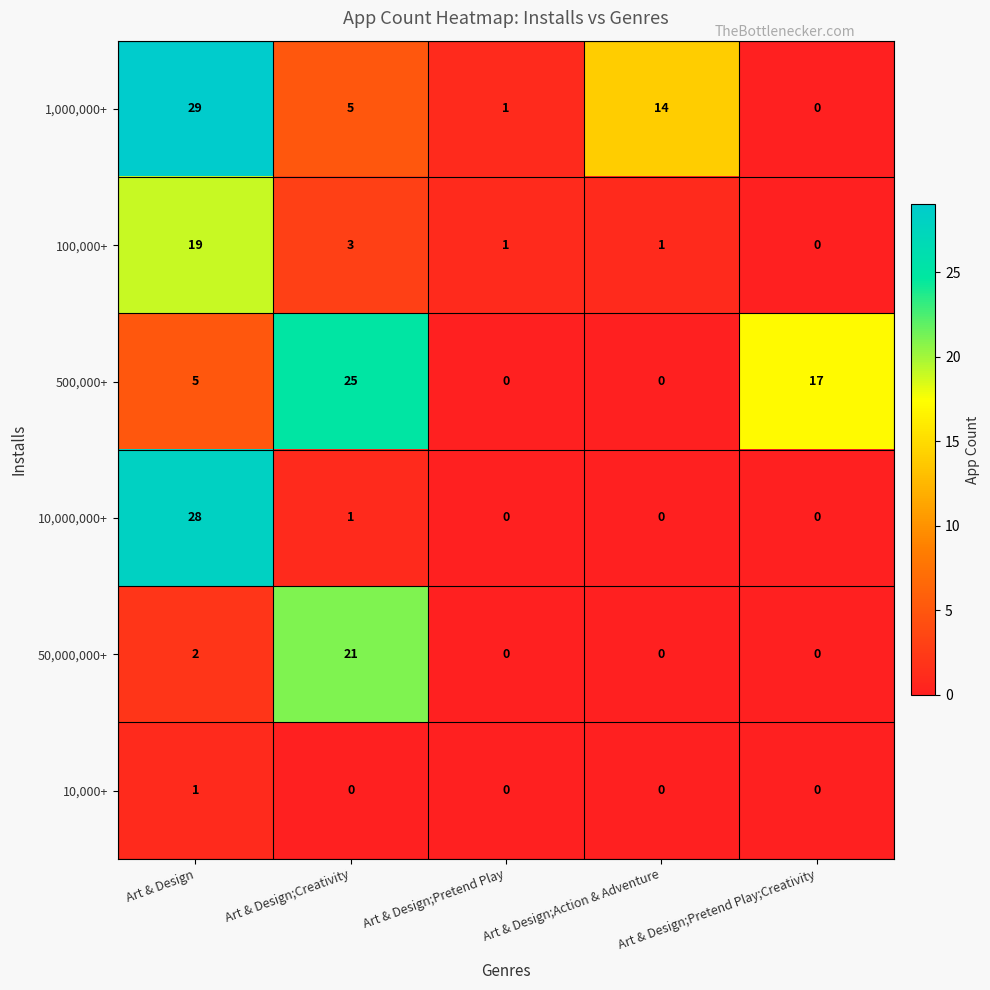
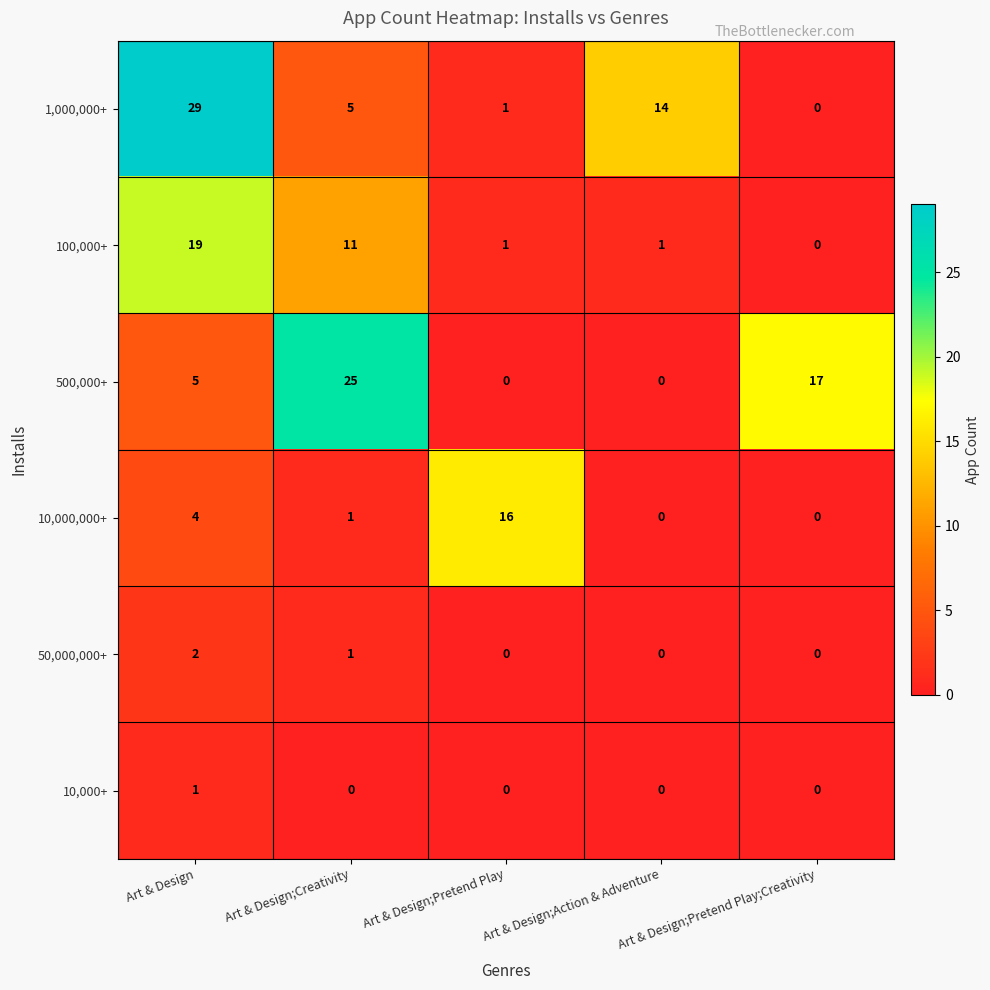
  {
    "1,000,000+": {
      "Art & Design": 29,
      "Art & Design;Creativity": 5,
      "Art & Design;Pretend Play": 1,
      "Art & Design;Action & Adventure": 14,
      "Art & Design;Pretend Play;Creativity": 0
    },
    "100,000+": {
      "Art & Design": 19,
-     "Art & Design;Creativity": 3,
+     "Art & Design;Creativity": 11,
      "Art & Design;Pretend Play": 1,
      "Art & Design;Action & Adventure": 1,
      "Art & Design;Pretend Play;Creativity": 0
    },
    "500,000+": {
      "Art & Design": 5,
      "Art & Design;Creativity": 25,
      "Art & Design;Pretend Play": 0,
      "Art & Design;Action & Adventure": 0,
      "Art & Design;Pretend Play;Creativity": 17
    },
    "10,000,000+": {
-     "Art & Design": 28,
+     "Art & Design": 4,
      "Art & Design;Creativity": 1,
-     "Art & Design;Pretend Play": 0,
+     "Art & Design;Pretend Play": 16,
      "Art & Design;Action & Adventure": 0,
      "Art & Design;Pretend Play;Creativity": 0
    },
    "50,000,000+": {
      "Art & Design": 2,
-     "Art & Design;Creativity": 21,
+     "Art & Design;Creativity": 1,
      "Art & Design;Pretend Play": 0,
      "Art & Design;Action & Adventure": 0,
      "Art & Design;Pretend Play;Creativity": 0
    },
    "10,000+": {
      "Art & Design": 1,
      "Art & Design;Creativity": 0,
      "Art & Design;Pretend Play": 0,
      "Art & Design;Action & Adventure": 0,
      "Art & Design;Pretend Play;Creativity": 0
    }
  }
